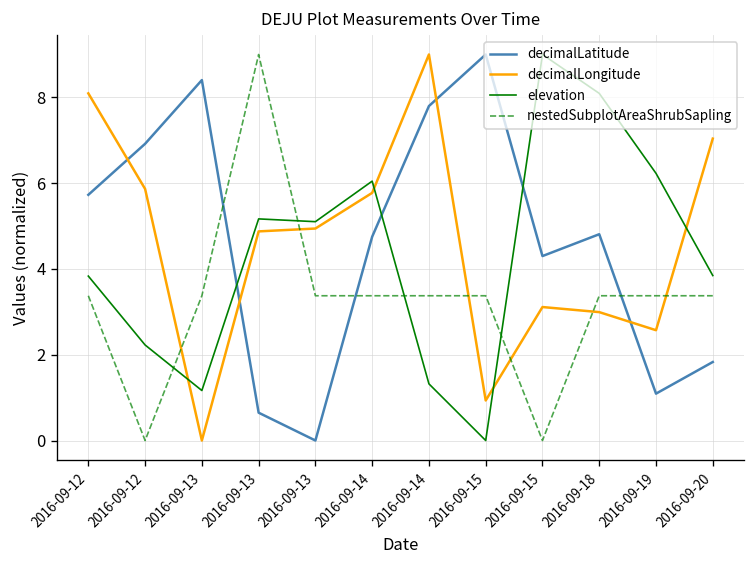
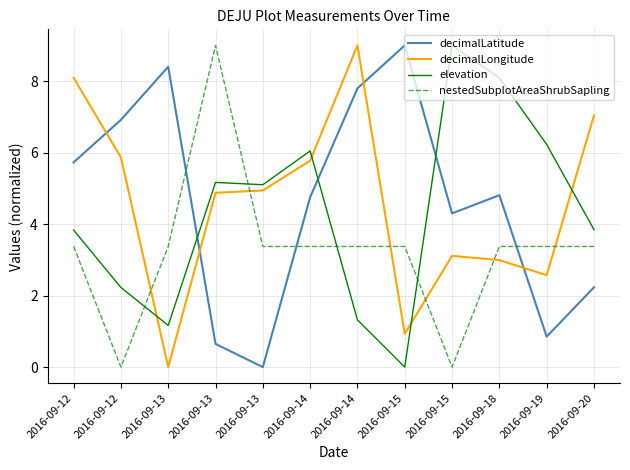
  {
    "decimalLatitude": {
      "2016-09-18": 4.8,
-     "2016-09-19": 1.1,
-     "2016-09-20": 1.8
+     "2016-09-19": 0.9,
+     "2016-09-20": 2.2
    },
    "decimalLongitude": {
      "2016-09-18": 3.0,
      "2016-09-19": 2.6,
      "2016-09-20": 7.0
    }
  }
